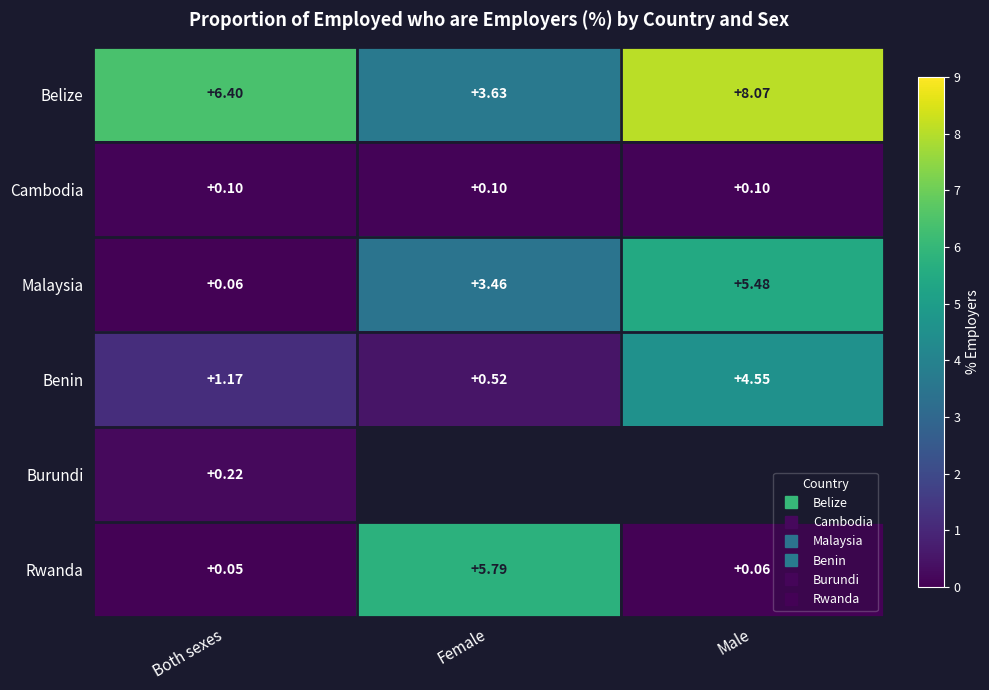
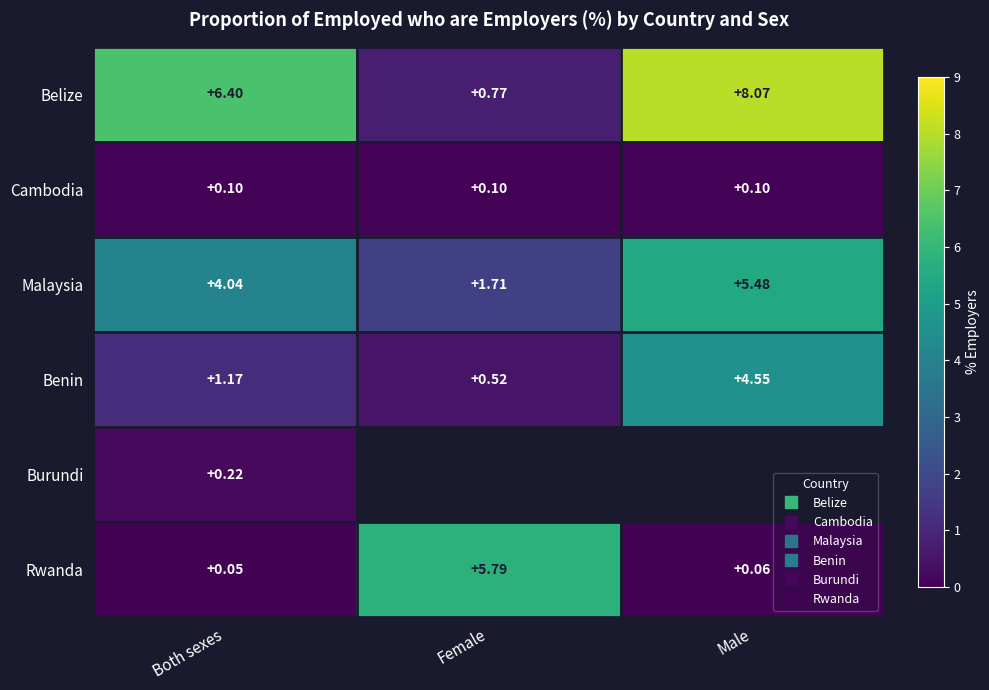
  {
    "Belize": {
      "Both sexes": "+6.40",
-     "Female": "+3.63",
+     "Female": "+0.77",
      "Male": "+8.07"
    },
    "Cambodia": {
      "Both sexes": "+0.10",
      "Female": "+0.10",
      "Male": "+0.10"
    },
    "Malaysia": {
-     "Both sexes": "+0.06",
-     "Female": "+3.46",
+     "Both sexes": "+4.04",
+     "Female": "+1.71",
      "Male": "+5.48"
    },
    "Benin": {
      "Both sexes": "+1.17",
      "Female": "+0.52",
      "Male": "+4.55"
    },
    "Burundi": {
      "Both sexes": "+0.22"
    },
    "Rwanda": {
      "Both sexes": "+0.05",
      "Female": "+5.79",
      "Male": "+0.06"
    }
  }
